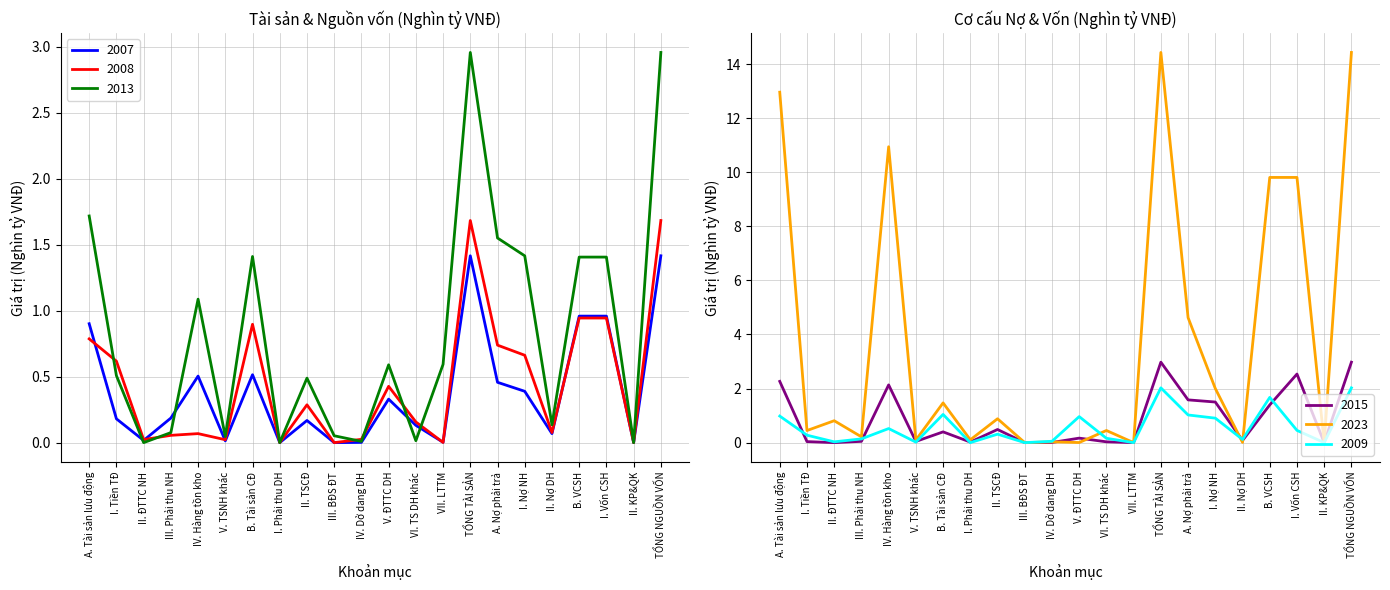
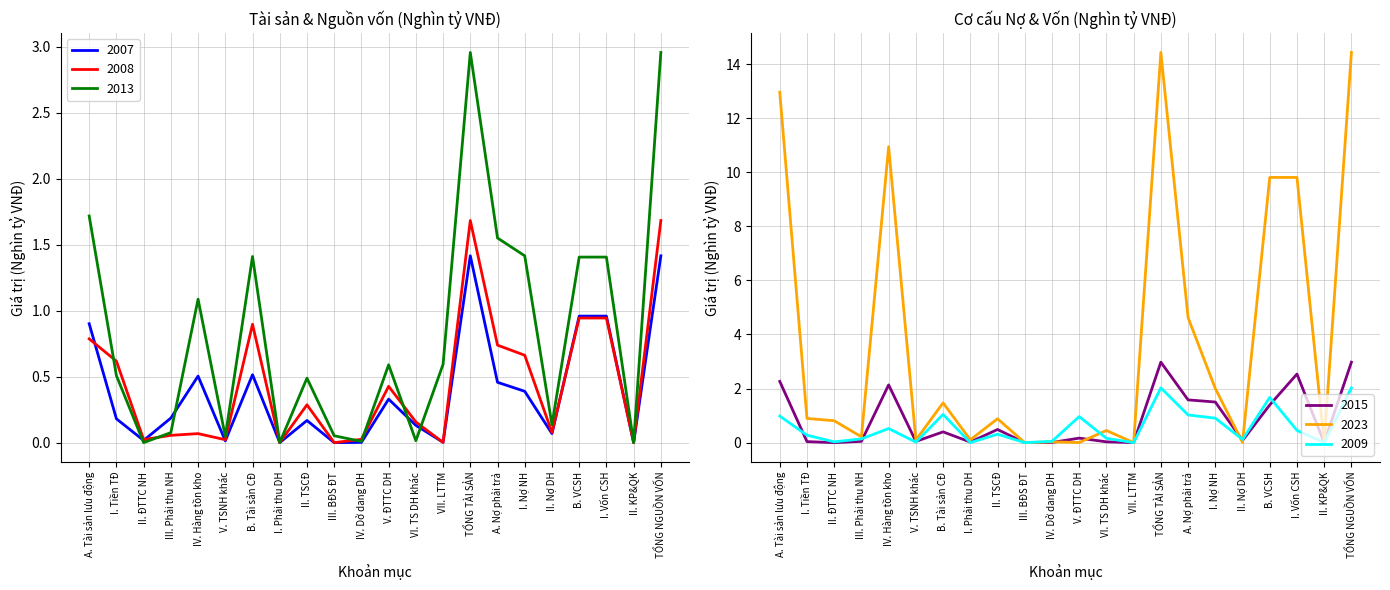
  {
    "Tài sản & Nguồn vốn (Nghìn tỷ VNĐ)": {
      "2007": {
        "A. Tài sản lưu động": 0.90,
        "I. Tiền TĐ": 0.18,
        "III. Phải thu NH": 0.19,
        "IV. Hàng tồn kho": 0.50,
        "B. Tài sản CĐ": 0.51,
        "II. TSCĐ": 0.17,
        "V. ĐTTC DH": 0.33,
        "VI. TS DH khác": 0.13,
        "TỔNG TÀI SẢN": 1.42,
        "A. Nợ phải trả": 0.46,
        "I. Nợ NH": 0.39,
        "TỔNG NGUỒN VỐN": 1.42
      },
      "2008": {
        "A. Tài sản lưu động": 0.79,
        "I. Tiền TĐ": 0.62,
        "III. Phải thu NH": 0.06,
        "IV. Hàng tồn kho": 0.07,
        "B. Tài sản CĐ": 0.90,
        "II. TSCĐ": 0.29,
        "V. ĐTTC DH": 0.43,
        "VI. TS DH khác": 0.16,
        "TỔNG TÀI SẢN": 1.68,
        "A. Nợ phải trả": 0.74,
        "I. Nợ NH": 0.66,
        "TỔNG NGUỒN VỐN": 1.68
      },
      "2013": {
        "A. Tài sản lưu động": 1.72,
        "I. Tiền TĐ": 0.51,
        "III. Phải thu NH": 0.08,
        "IV. Hàng tồn kho": 1.09,
        "V. TSNH khác": 0.05,
        "B. Tài sản CĐ": 1.41,
        "II. TSCĐ": 0.49,
        "III. BĐS ĐT": 0.05,
        "V. ĐTTC DH": 0.59,
        "VI. TS DH khác": 0.01,
        "VII. LTTM": 0.59,
        "TỔNG TÀI SẢN": 2.96,
        "A. Nợ phải trả": 1.55,
        "I. Nợ NH": 1.42,
        "II. Nợ DH": 0.14,
        "B. VCSH": 1.41,
        "I. Vốn CSH": 1.41,
        "TỔNG NGUỒN VỐN": 2.96
      }
    },
    "Cơ cấu Nợ & Vốn (Nghìn tỷ VNĐ)": {
      "2015": {
        "A. Tài sản lưu động": 2.3,
        "I. Tiền TĐ": 0.0,
        "IV. Hàng tồn kho": 2.1,
        "B. Tài sản CĐ": 0.4,
        "II. TSCĐ": 0.5,
        "V. ĐTTC DH": 0.2,
        "VI. TS DH khác": 0.0,
        "TỔNG TÀI SẢN": 3.0,
        "A. Nợ phải trả": 1.6,
        "I. Nợ NH": 1.5,
        "B. VCSH": 1.4,
        "I. Vốn CSH": 2.5,
        "TỔNG NGUỒN VỐN": 3.0
      },
      "2023": {
        "A. Tài sản lưu động": 13.0,
-       "I. Tiền TĐ": 0.4,
+       "I. Tiền TĐ": 0.9,
        "II. ĐTTC NH": 0.8,
        "IV. Hàng tồn kho": 10.9,
        "B. Tài sản CĐ": 1.5,
        "II. TSCĐ": 0.9,
        "V. ĐTTC DH": 0.0,
        "VI. TS DH khác": 0.4,
        "TỔNG TÀI SẢN": 14.4,
        "A. Nợ phải trả": 4.6,
        "I. Nợ NH": 2.0,
        "B. VCSH": 9.8,
        "I. Vốn CSH": 9.8,
        "TỔNG NGUỒN VỐN": 14.4
      },
      "2009": {
        "A. Tài sản lưu động": 1.0,
        "I. Tiền TĐ": 0.3,
        "IV. Hàng tồn kho": 0.5,
        "B. Tài sản CĐ": 1.0,
        "II. TSCĐ": 0.3,
        "V. ĐTTC DH": 1.0,
        "VI. TS DH khác": 0.2,
        "TỔNG TÀI SẢN": 2.0,
        "A. Nợ phải trả": 1.0,
        "I. Nợ NH": 0.9,
        "B. VCSH": 1.7,
        "I. Vốn CSH": 0.5,
        "TỔNG NGUỒN VỐN": 2.0
      }
    }
  }
